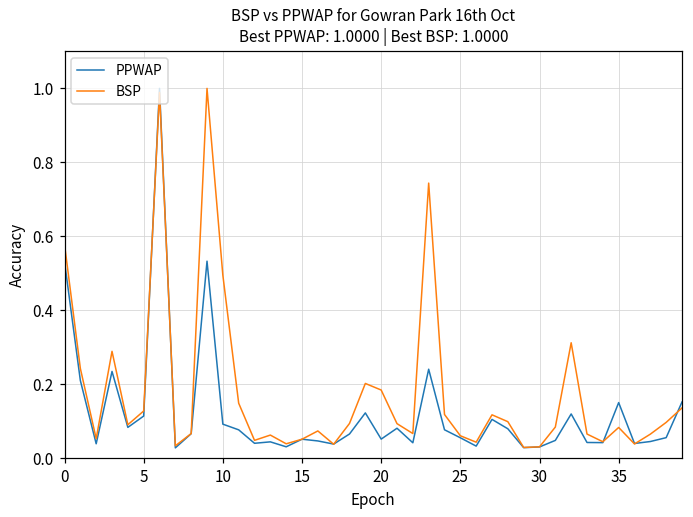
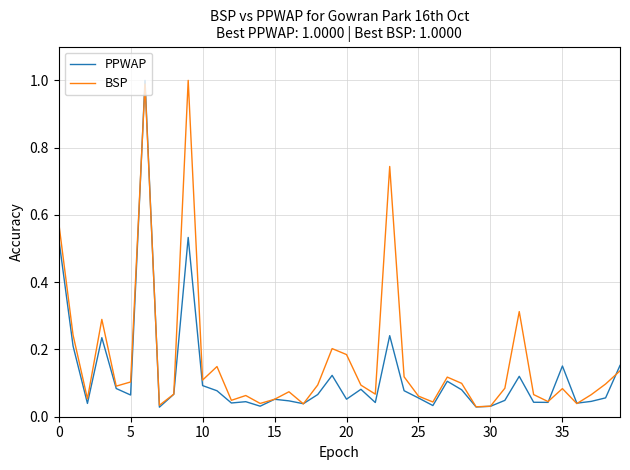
  {
    "PPWAP": {
      "0": 0.53,
-     "5": 0.11,
+     "5": 0.06,
      "10": 0.09,
      "20": 0.05,
      "35": 0.15
    },
    "BSP": {
      "0": 0.58,
-     "5": 0.13,
-     "10": 0.50,
+     "5": 0.10,
+     "10": 0.11,
      "20": 0.18,
      "35": 0.08
    }
  }
